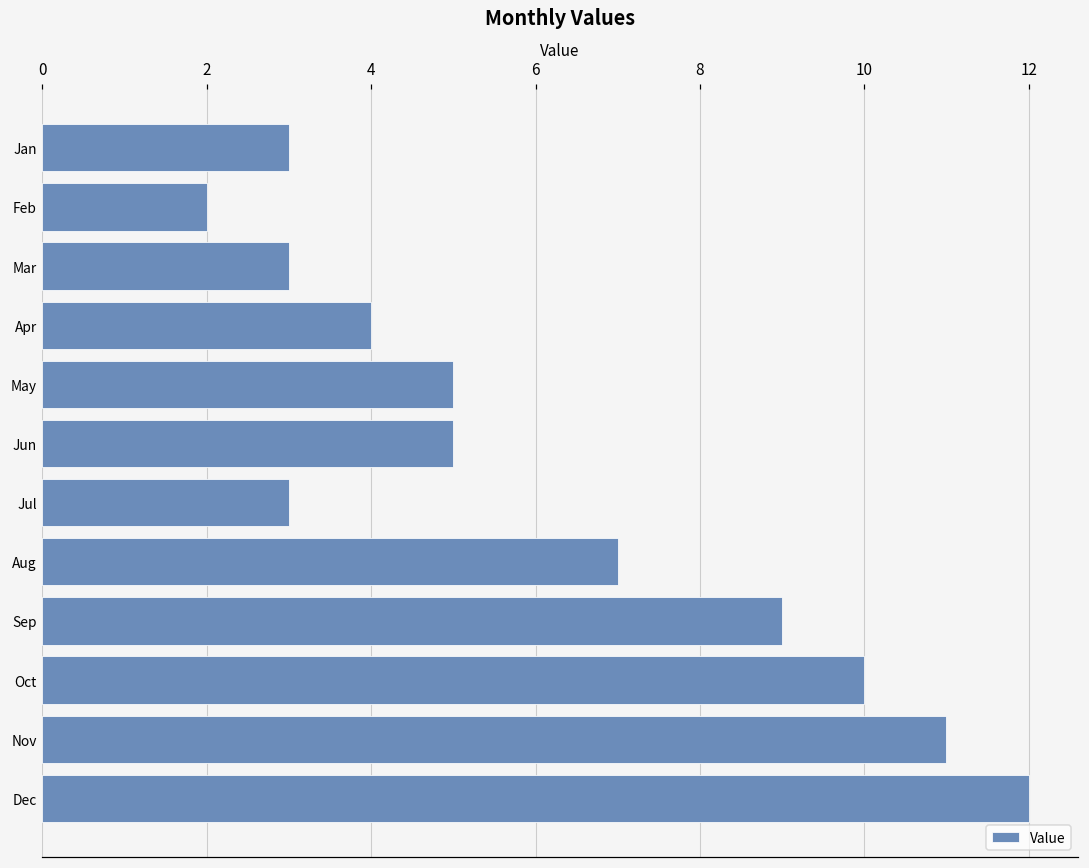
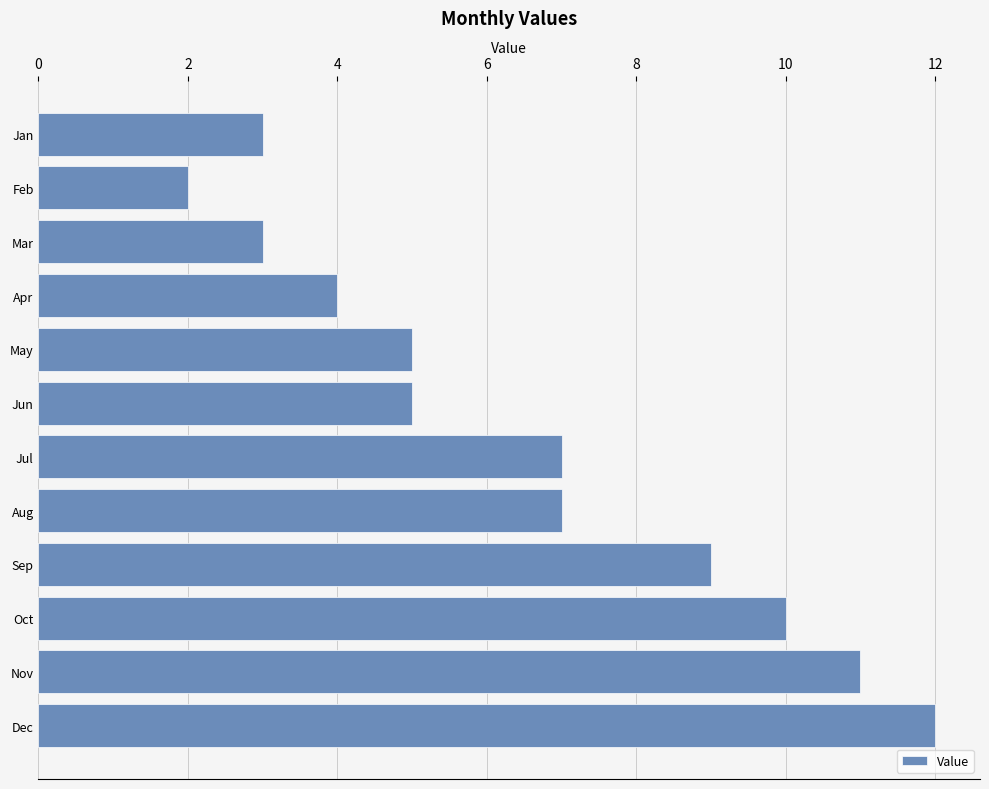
  {
    "Jan": 3,
    "Feb": 2,
    "Mar": 3,
    "Apr": 4,
    "May": 5,
    "Jun": 5,
-   "Jul": 3,
+   "Jul": 7,
    "Aug": 7,
    "Sep": 9,
    "Oct": 10,
    "Nov": 11,
    "Dec": 12
  }
